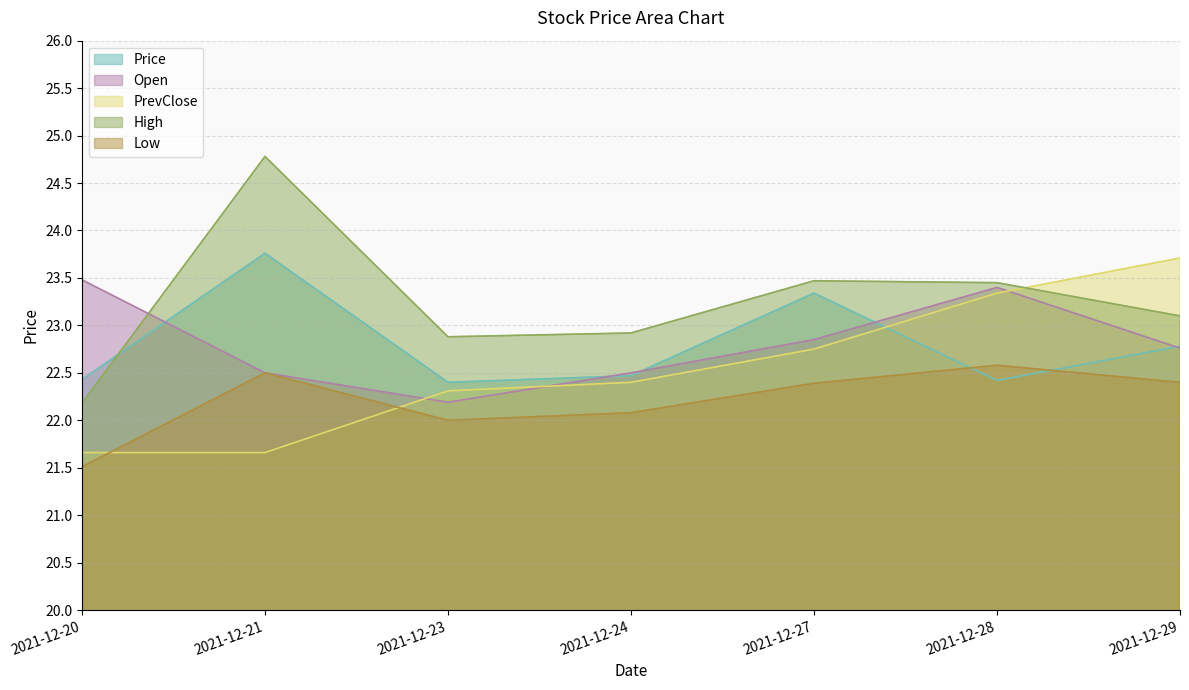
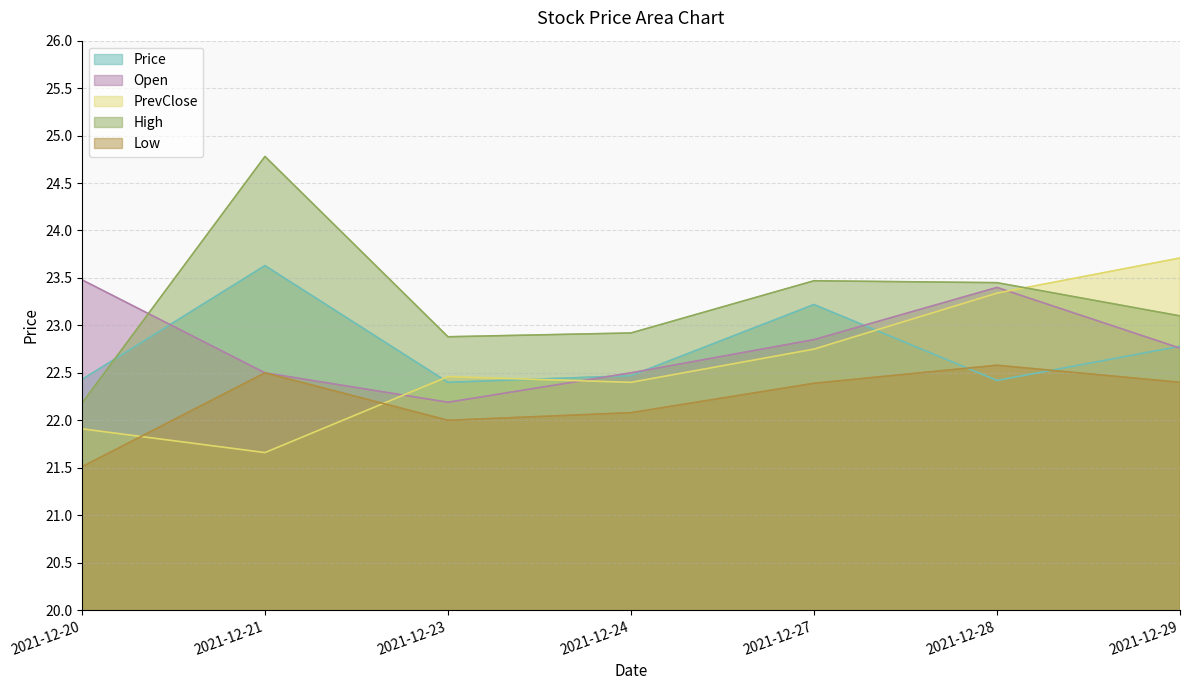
  {
    "Price": {
      "2021-12-20": 22.4,
-     "2021-12-21": 23.8,
+     "2021-12-21": 23.6,
      "2021-12-23": 22.4,
      "2021-12-24": 22.5,
-     "2021-12-27": 23.3,
+     "2021-12-27": 23.2,
      "2021-12-28": 22.4
    },
    "Open": {
      "2021-12-20": 23.5,
      "2021-12-23": 22.2,
      "2021-12-24": 22.5,
      "2021-12-27": 22.9,
      "2021-12-28": 23.4
    },
    "PrevClose": {
-     "2021-12-20": 21.7,
+     "2021-12-20": 21.9,
      "2021-12-21": 21.7,
-     "2021-12-23": 22.3,
+     "2021-12-23": 22.5,
      "2021-12-24": 22.4,
      "2021-12-27": 22.8,
      "2021-12-28": 23.3,
      "2021-12-29": 23.7
    }
  }
